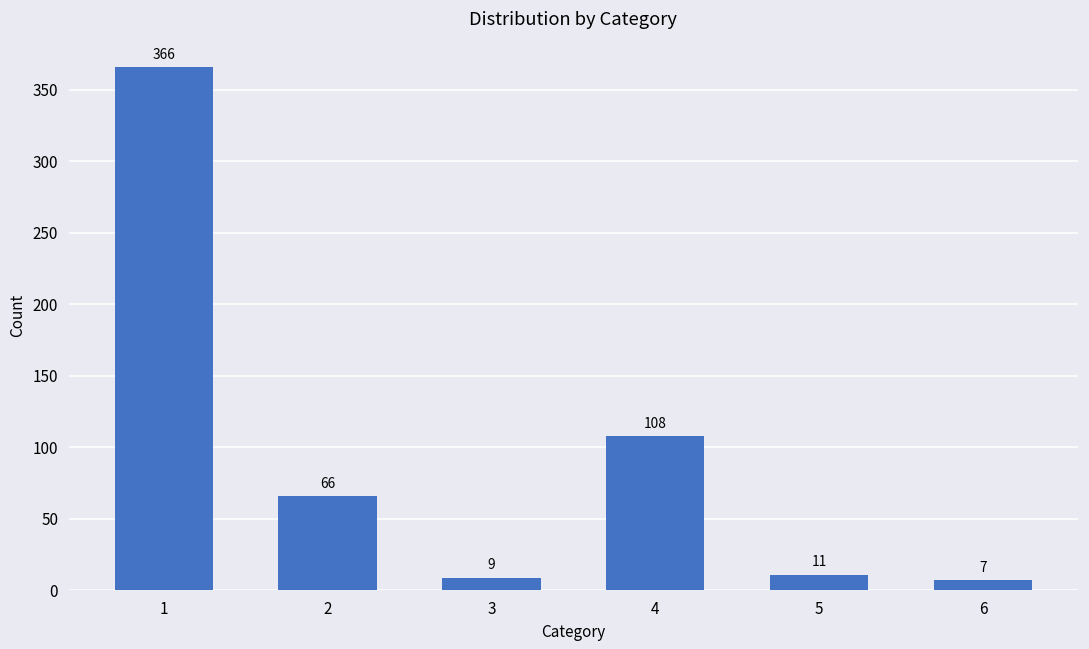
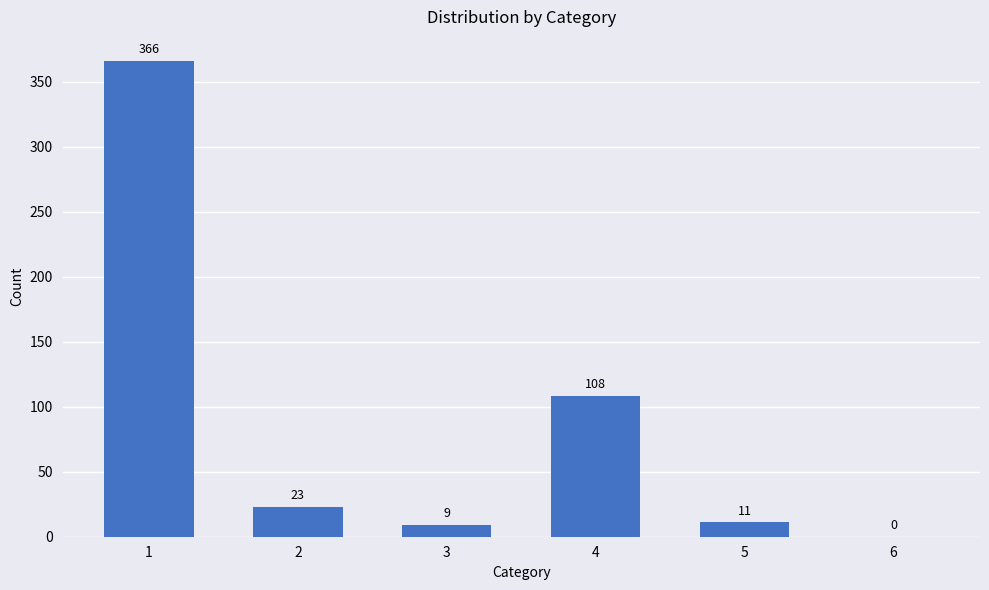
  {
    "1": 366,
-   "2": 66,
+   "2": 23,
    "3": 9,
    "4": 108,
    "5": 11,
-   "6": 7
+   "6": 0
  }
